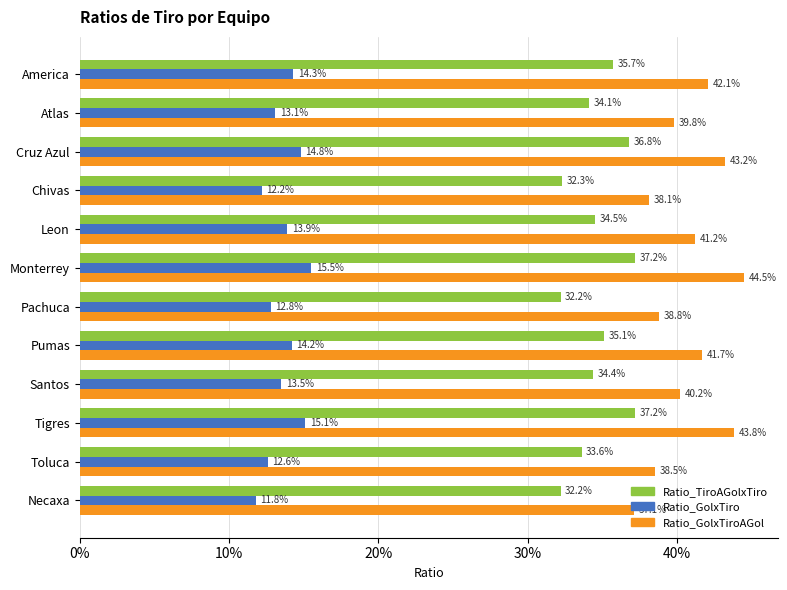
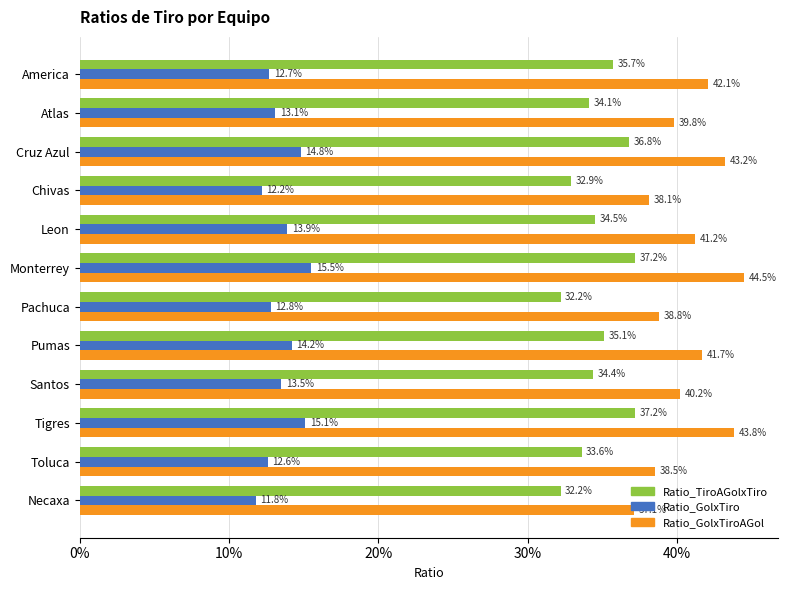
  {
    "Ratio_TiroAGolxTiro": {
      "America": "35.7%",
      "Atlas": "34.1%",
      "Cruz Azul": "36.8%",
-     "Chivas": "32.3%",
+     "Chivas": "32.9%",
      "Leon": "34.5%",
      "Monterrey": "37.2%",
      "Pachuca": "32.2%",
      "Pumas": "35.1%",
      "Santos": "34.4%",
      "Tigres": "37.2%",
      "Toluca": "33.6%",
      "Necaxa": "32.2%"
    },
    "Ratio_GolxTiro": {
-     "America": "14.3%",
+     "America": "12.7%",
      "Atlas": "13.1%",
      "Cruz Azul": "14.8%",
      "Chivas": "12.2%",
      "Leon": "13.9%",
      "Monterrey": "15.5%",
      "Pachuca": "12.8%",
      "Pumas": "14.2%",
      "Santos": "13.5%",
      "Tigres": "15.1%",
      "Toluca": "12.6%",
      "Necaxa": "11.8%"
    },
    "Ratio_GolxTiroAGol": {
      "America": "42.1%",
      "Atlas": "39.8%",
      "Cruz Azul": "43.2%",
      "Chivas": "38.1%",
      "Leon": "41.2%",
      "Monterrey": "44.5%",
      "Pachuca": "38.8%",
      "Pumas": "41.7%",
      "Santos": "40.2%",
      "Tigres": "43.8%",
      "Toluca": "38.5%",
      "Necaxa": "37.1%"
    }
  }
